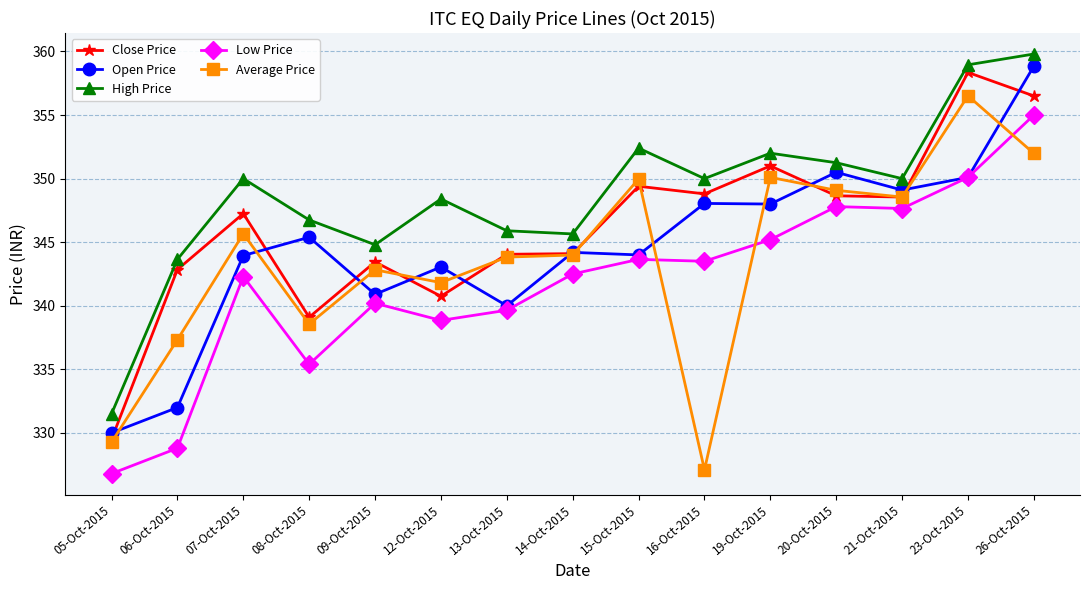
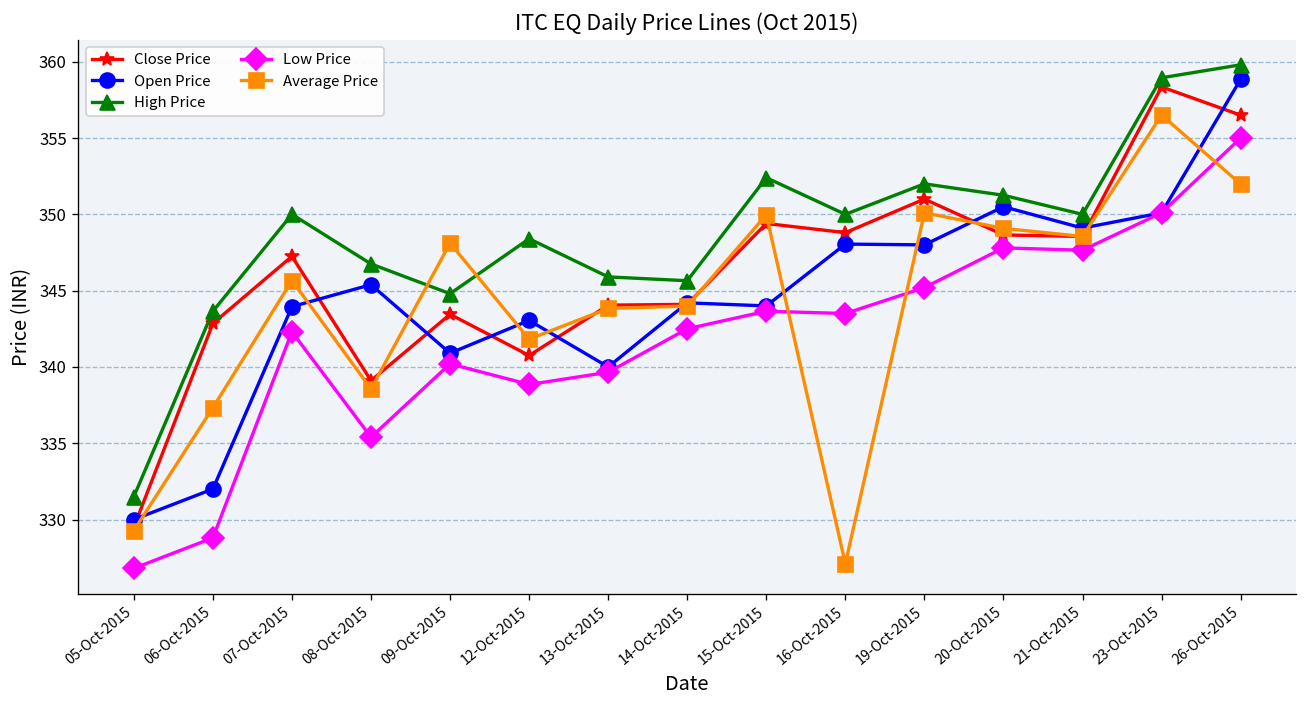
  {
    "Close Price": {
      "05-Oct-2015": 329.5,
      "06-Oct-2015": 342.9,
      "07-Oct-2015": 347.3,
      "08-Oct-2015": 339.1,
      "09-Oct-2015": 343.5,
      "12-Oct-2015": 340.8,
      "13-Oct-2015": 344.1,
      "15-Oct-2015": 349.4,
      "16-Oct-2015": 348.8,
      "19-Oct-2015": 351.0,
      "20-Oct-2015": 348.7,
      "23-Oct-2015": 358.4,
      "26-Oct-2015": 356.5
    },
    "Open Price": {
      "05-Oct-2015": 330.0,
      "06-Oct-2015": 332.0,
      "07-Oct-2015": 344.0,
      "08-Oct-2015": 345.4,
      "09-Oct-2015": 340.9,
      "12-Oct-2015": 343.1,
      "13-Oct-2015": 340.0,
      "15-Oct-2015": 344.0,
      "16-Oct-2015": 348.1,
      "19-Oct-2015": 348.0,
      "20-Oct-2015": 350.5,
      "21-Oct-2015": 349.1,
      "26-Oct-2015": 358.9
    },
    "High Price": {
      "05-Oct-2015": 331.5,
      "06-Oct-2015": 343.7,
      "07-Oct-2015": 350.0,
      "08-Oct-2015": 346.8,
      "09-Oct-2015": 344.8,
      "12-Oct-2015": 348.4,
      "13-Oct-2015": 345.9,
      "14-Oct-2015": 345.7,
      "15-Oct-2015": 352.4,
      "16-Oct-2015": 350.0,
      "19-Oct-2015": 352.0,
      "20-Oct-2015": 351.3,
      "21-Oct-2015": 350.0,
      "23-Oct-2015": 359.0,
      "26-Oct-2015": 359.8
    },
    "Low Price": {
      "05-Oct-2015": 326.8,
      "06-Oct-2015": 328.8,
      "07-Oct-2015": 342.3,
      "08-Oct-2015": 335.4,
      "09-Oct-2015": 340.2,
      "12-Oct-2015": 338.9,
      "13-Oct-2015": 339.7,
      "14-Oct-2015": 342.5,
      "15-Oct-2015": 343.7,
      "16-Oct-2015": 343.5,
      "19-Oct-2015": 345.2,
      "20-Oct-2015": 347.8,
      "21-Oct-2015": 347.7,
      "26-Oct-2015": 355.0
    },
    "Average Price": {
      "05-Oct-2015": 329.3,
      "06-Oct-2015": 337.3,
      "07-Oct-2015": 345.7,
      "08-Oct-2015": 338.6,
-     "09-Oct-2015": 342.8,
+     "09-Oct-2015": 348.1,
      "12-Oct-2015": 341.8,
      "13-Oct-2015": 343.8,
      "15-Oct-2015": 350.0,
      "16-Oct-2015": 327.1,
      "19-Oct-2015": 350.1,
      "20-Oct-2015": 349.1,
      "23-Oct-2015": 356.5,
      "26-Oct-2015": 352.0
    }
  }
